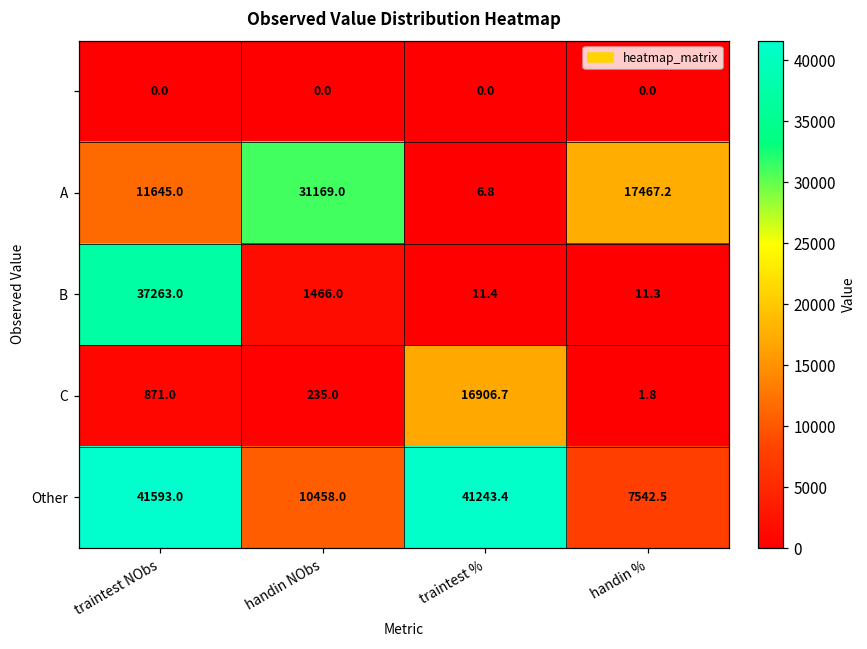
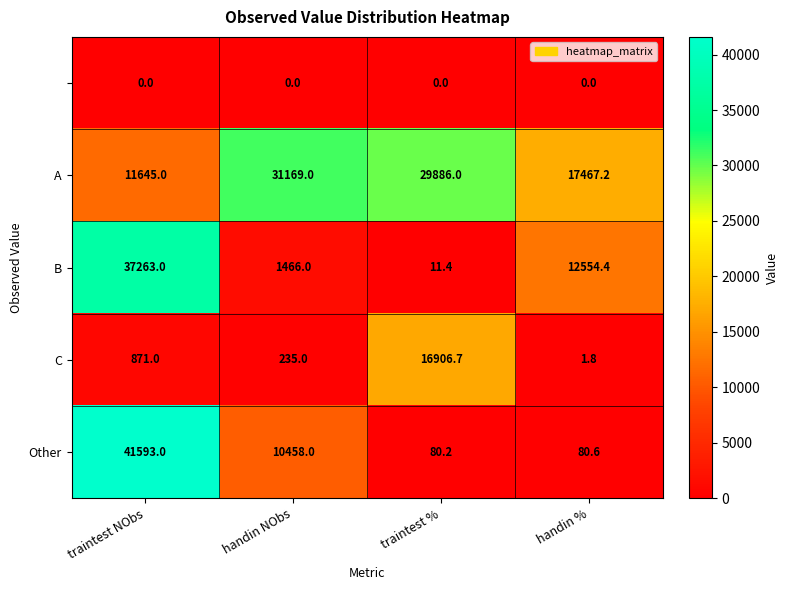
  {
    "A": {
      "traintest NObs": 11645.0,
      "handin NObs": 31169.0,
-     "traintest %": 6.8,
+     "traintest %": 29886.0,
      "handin %": 17467.2
    },
    "B": {
      "traintest NObs": 37263.0,
      "handin NObs": 1466.0,
      "traintest %": 11.4,
-     "handin %": 11.3
+     "handin %": 12554.4
    },
    "C": {
      "traintest NObs": 871.0,
      "handin NObs": 235.0,
      "traintest %": 16906.7,
      "handin %": 1.8
    },
    "Other": {
      "traintest NObs": 41593.0,
      "handin NObs": 10458.0,
-     "traintest %": 41243.4,
-     "handin %": 7542.5
+     "traintest %": 80.2,
+     "handin %": 80.6
    }
  }
